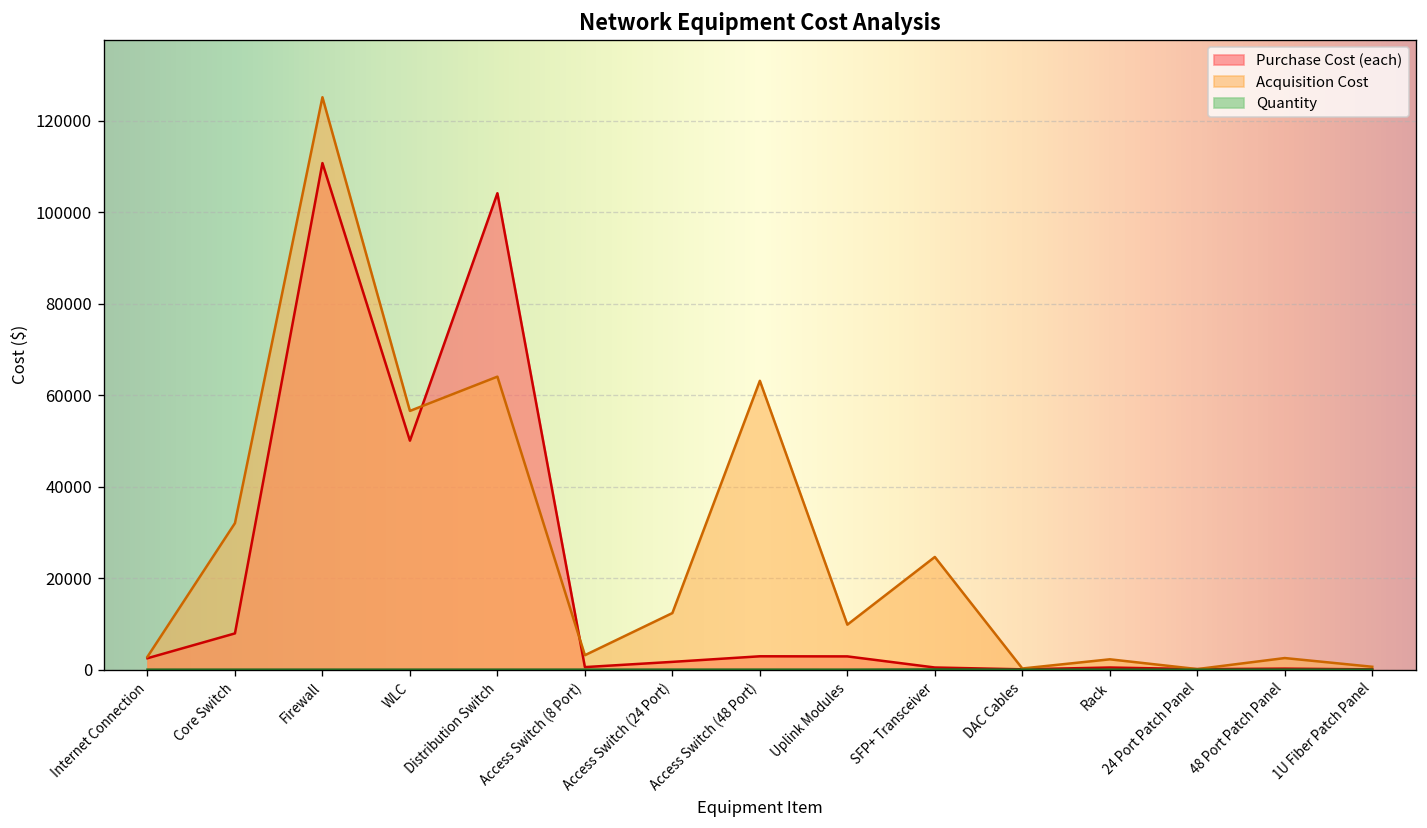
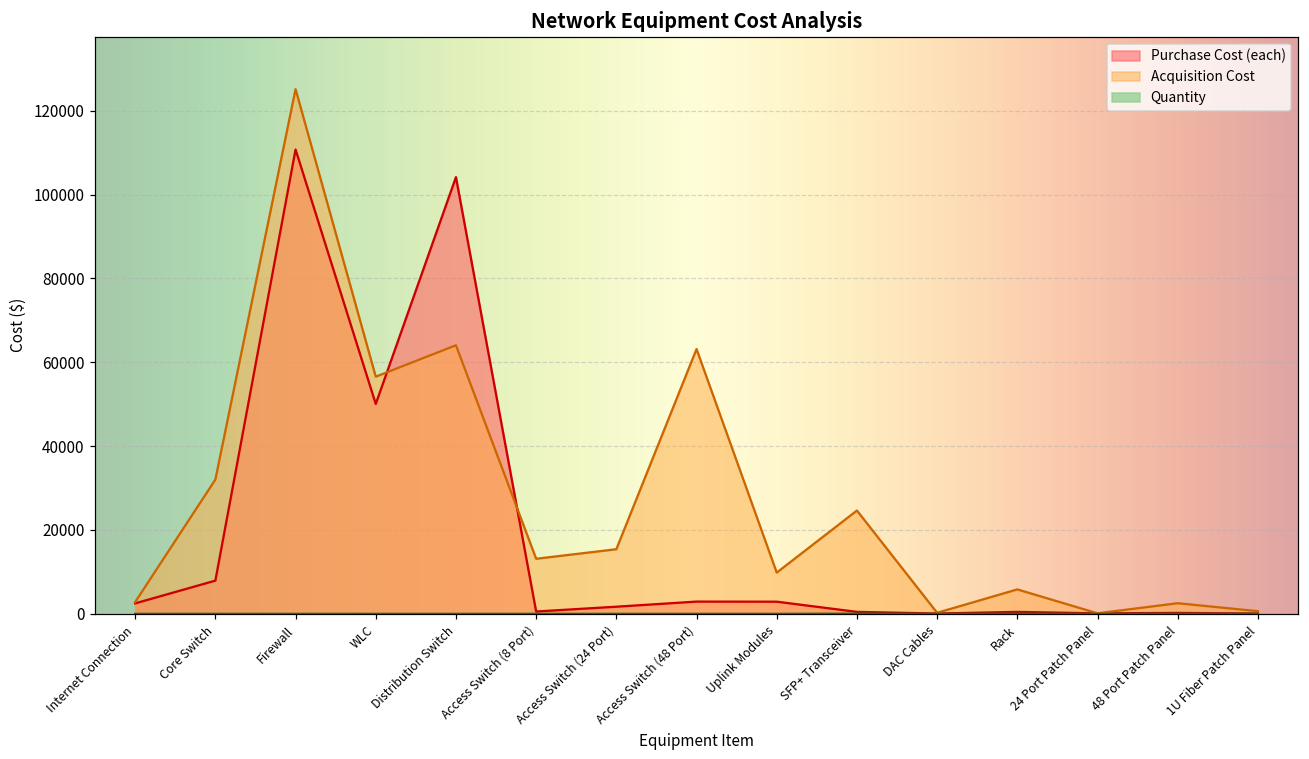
  {
    "Purchase Cost (each)": {
      "Core Switch": 8000,
      "Firewall": 111000,
      "WLC": 50000,
      "Distribution Switch": 104000,
      "Access Switch (24 Port)": 2000,
      "Access Switch (48 Port)": 3000,
      "Uplink Modules": 3000
    },
    "Acquisition Cost": {
      "Core Switch": 32000,
      "Firewall": 125000,
      "WLC": 57000,
      "Distribution Switch": 64000,
-     "Access Switch (8 Port)": 3000,
-     "Access Switch (24 Port)": 12000,
+     "Access Switch (8 Port)": 13000,
+     "Access Switch (24 Port)": 15000,
      "Access Switch (48 Port)": 63000,
      "Uplink Modules": 10000,
      "SFP+ Transceiver": 25000,
-     "Rack": 2000,
+     "Rack": 6000,
      "48 Port Patch Panel": 3000
    },
    "Quantity": {
      "Internet Connection": 0,
      "Core Switch": 0,
      "Firewall": 0,
      "WLC": 0,
      "Distribution Switch": 0,
      "Access Switch (24 Port)": 0,
      "Access Switch (48 Port)": 0,
      "Uplink Modules": 0
    }
  }
